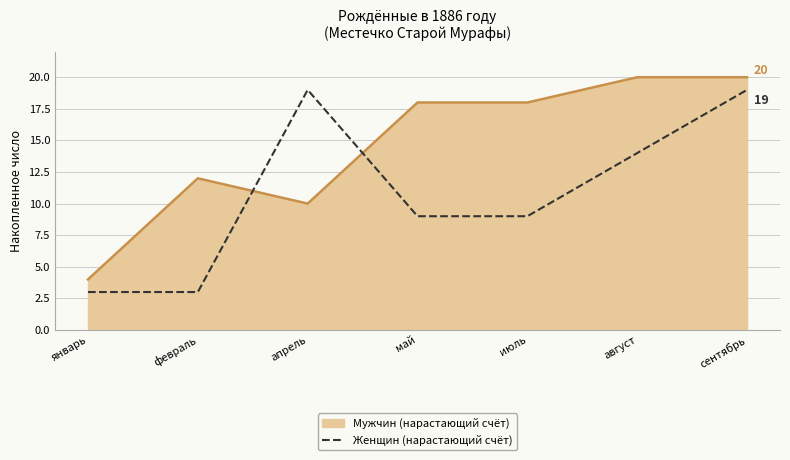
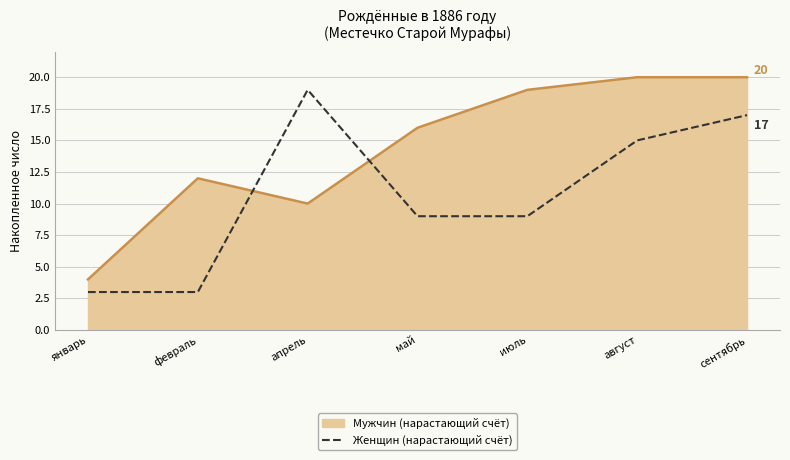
  {
    "Мужчин (нарастающий счёт)": {
      "январь": 4,
      "февраль": 12,
      "апрель": 10,
-     "май": 18,
-     "июль": 18,
+     "май": 16,
+     "июль": 19,
      "август": 20
    },
    "Женщин (нарастающий счёт)": {
-     "август": 14,
-     "сентябрь": 19
+     "август": 15,
+     "сентябрь": 17
    }
  }
